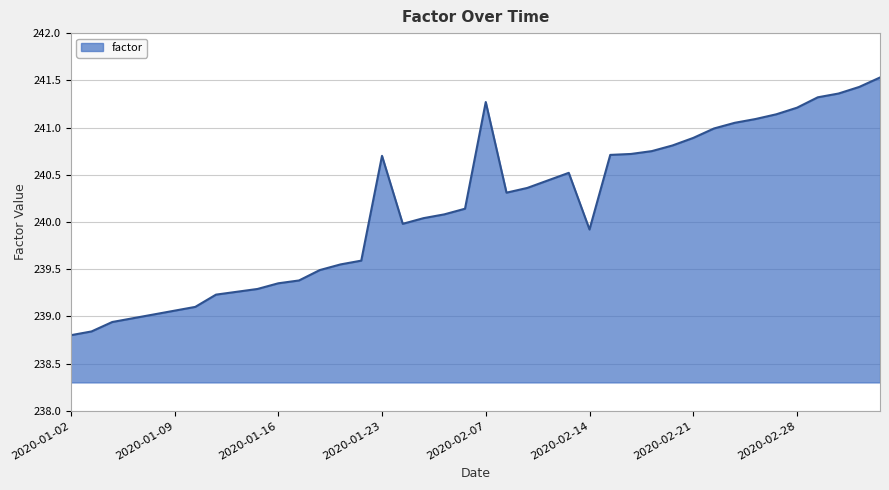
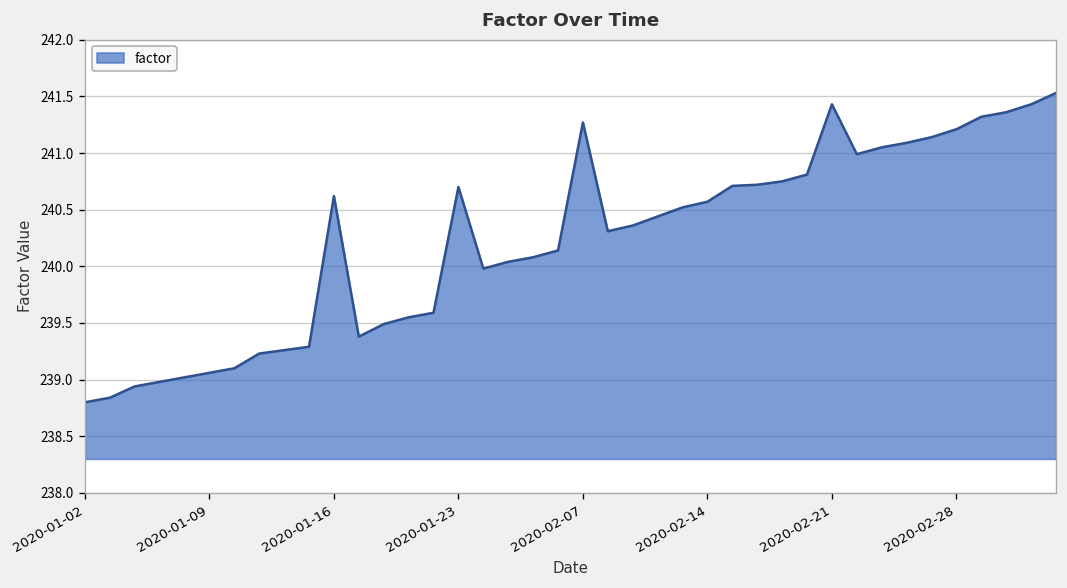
  {
    "2020-01-02": 238.8,
    "2020-01-09": 239.1,
-   "2020-01-16": 239.4,
+   "2020-01-16": 240.6,
    "2020-01-23": 240.7,
    "2020-02-07": 241.3,
-   "2020-02-14": 239.9,
-   "2020-02-21": 240.9,
+   "2020-02-14": 240.6,
+   "2020-02-21": 241.4,
    "2020-02-28": 241.2
  }
